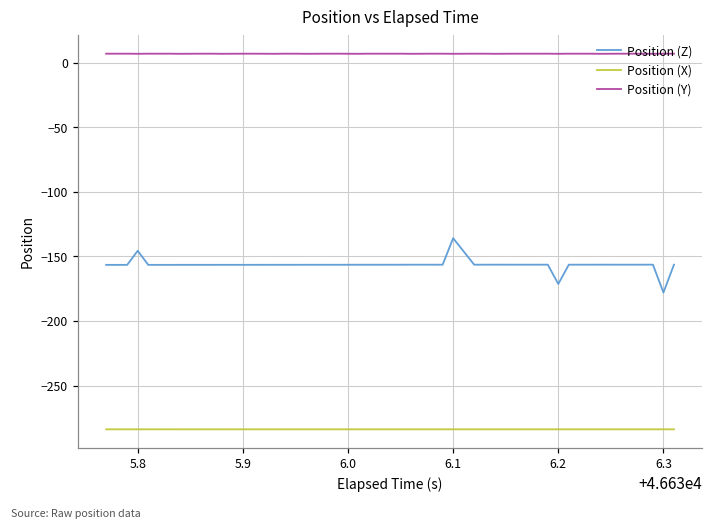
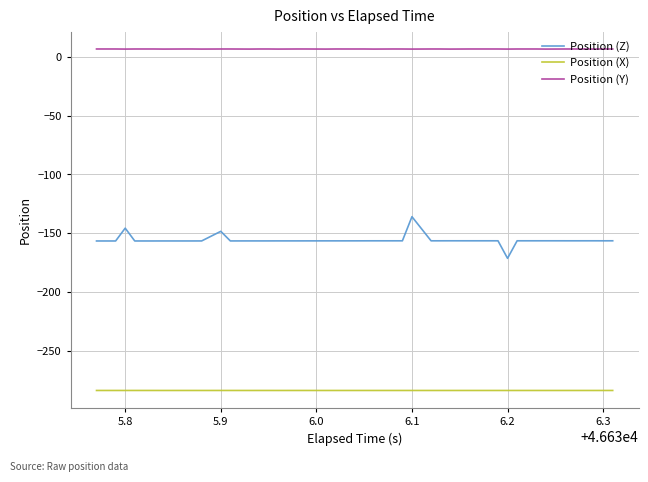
  {
    "Position (Z)": {
      "5.8": -146,
-     "5.9": -157,
+     "5.9": -148,
      "6.1": -136,
      "6.2": -171,
-     "6.3": -178
+     "6.3": -156
    },
    "Position (X)": {
      "5.8": -284,
      "5.9": -284,
      "6.1": -284,
      "6.2": -284,
      "6.3": -284
    },
    "Position (Y)": {
      "5.8": 7,
      "5.9": 7,
      "6.1": 7,
      "6.2": 7,
      "6.3": 7
    }
  }
